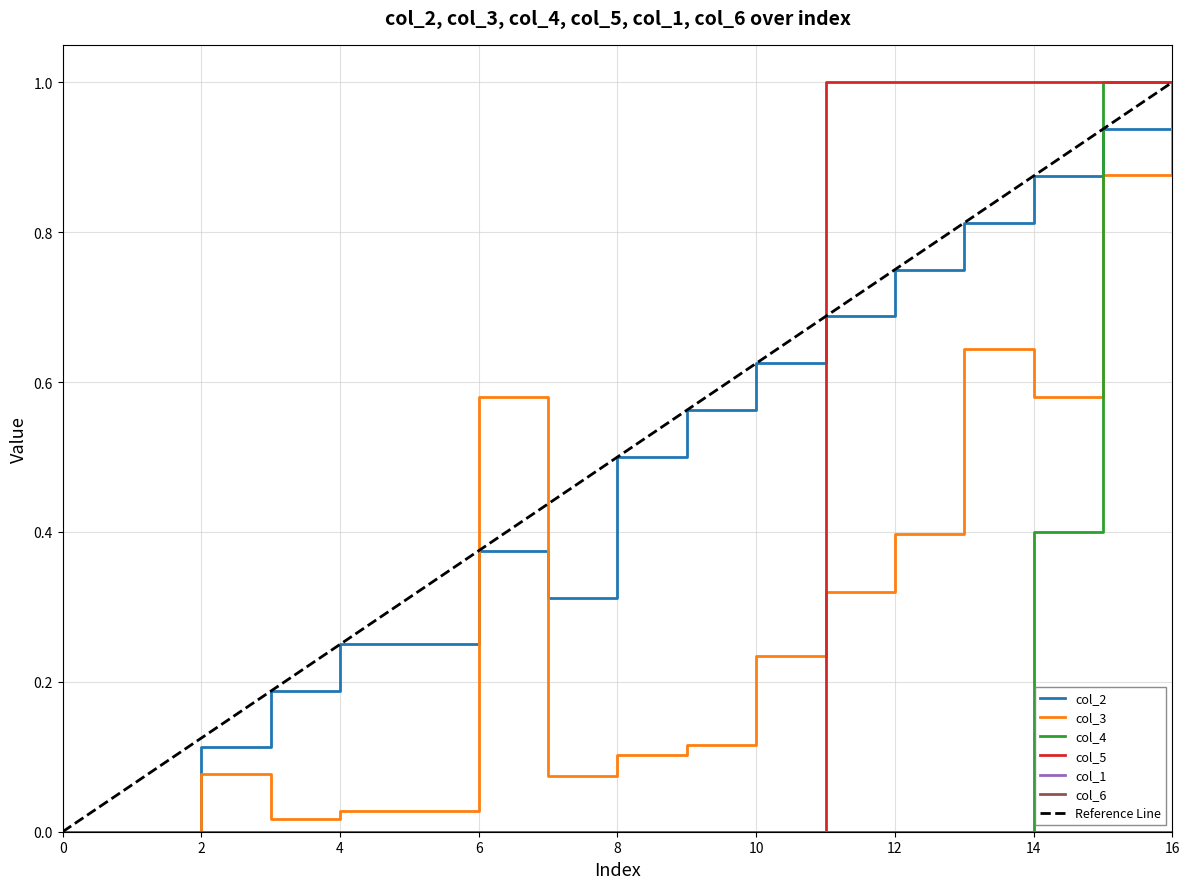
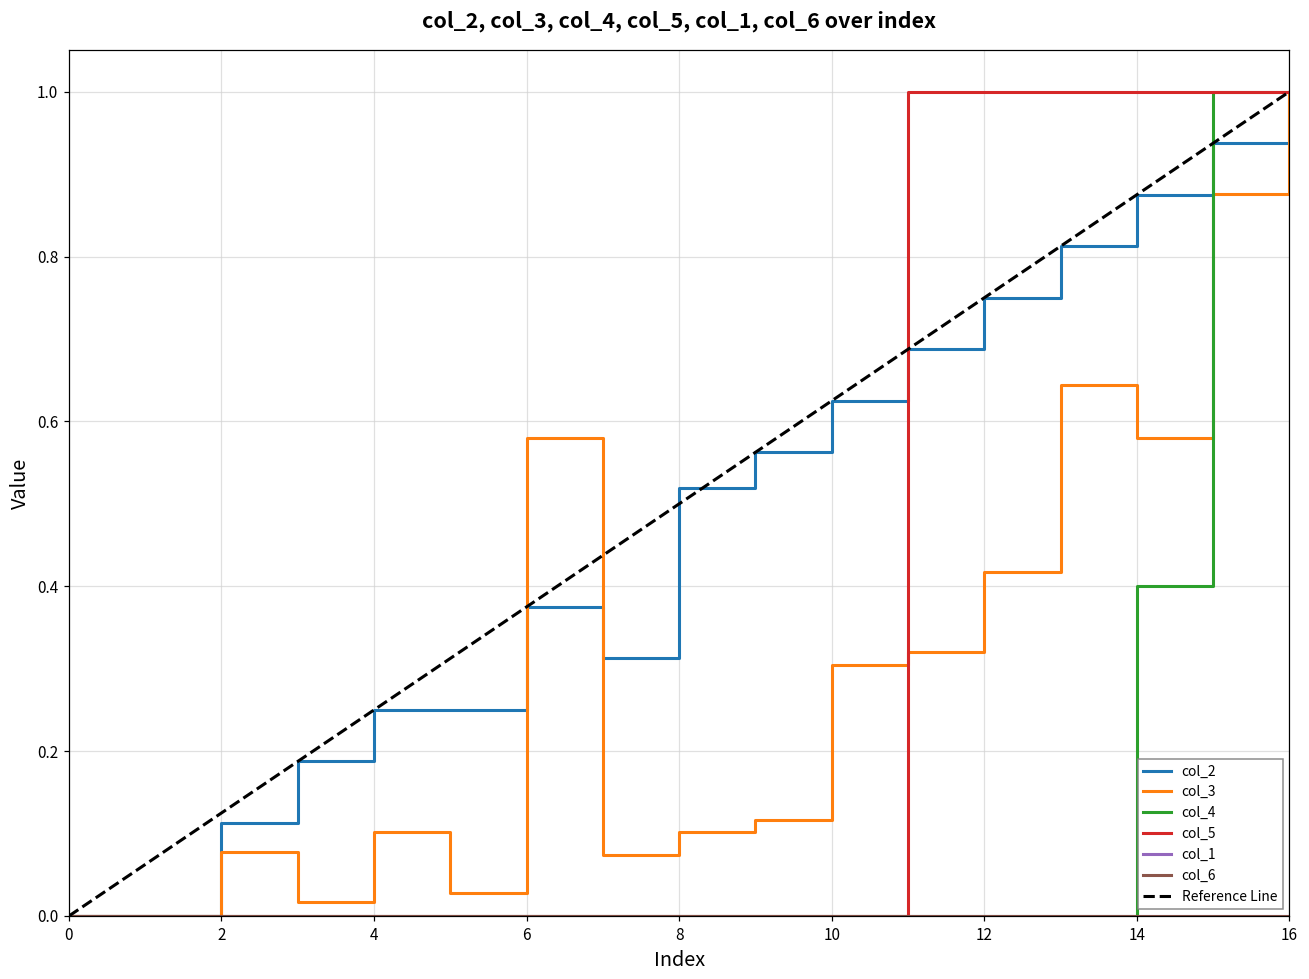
  {
    "col_2": {
      "2": 0.11,
      "4": 0.25,
-     "8": 0.50,
+     "8": 0.52,
      "12": 0.75,
      "14": 0.88
    },
    "col_3": {
      "2": 0.08,
-     "4": 0.03,
+     "4": 0.10,
      "6": 0.58,
      "8": 0.10,
-     "10": 0.23,
-     "12": 0.40,
+     "10": 0.30,
+     "12": 0.42,
      "14": 0.58
    },
    "col_4": {
      "14": 0.40
    },
    "col_5": {
      "12": 1.00,
      "14": 1.00
    },
    "col_6": {
      "14": 0.00,
      "16": 0.00
    }
  }
